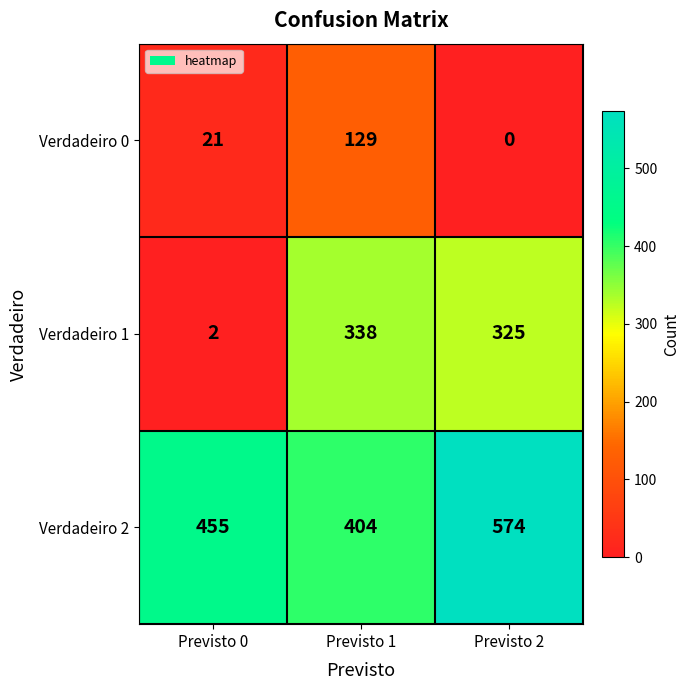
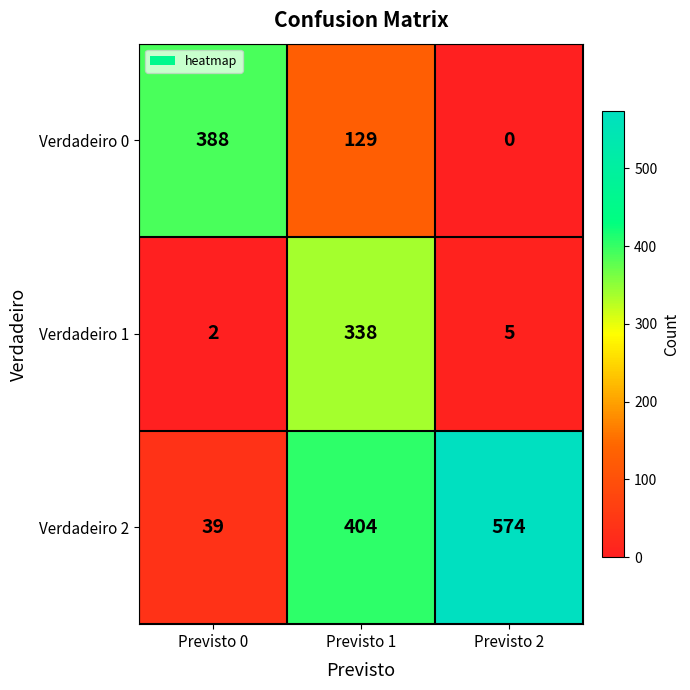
  {
    "Verdadeiro 0": {
-     "Previsto 0": 21,
+     "Previsto 0": 388,
      "Previsto 1": 129,
      "Previsto 2": 0
    },
    "Verdadeiro 1": {
      "Previsto 0": 2,
      "Previsto 1": 338,
-     "Previsto 2": 325
+     "Previsto 2": 5
    },
    "Verdadeiro 2": {
-     "Previsto 0": 455,
+     "Previsto 0": 39,
      "Previsto 1": 404,
      "Previsto 2": 574
    }
  }
